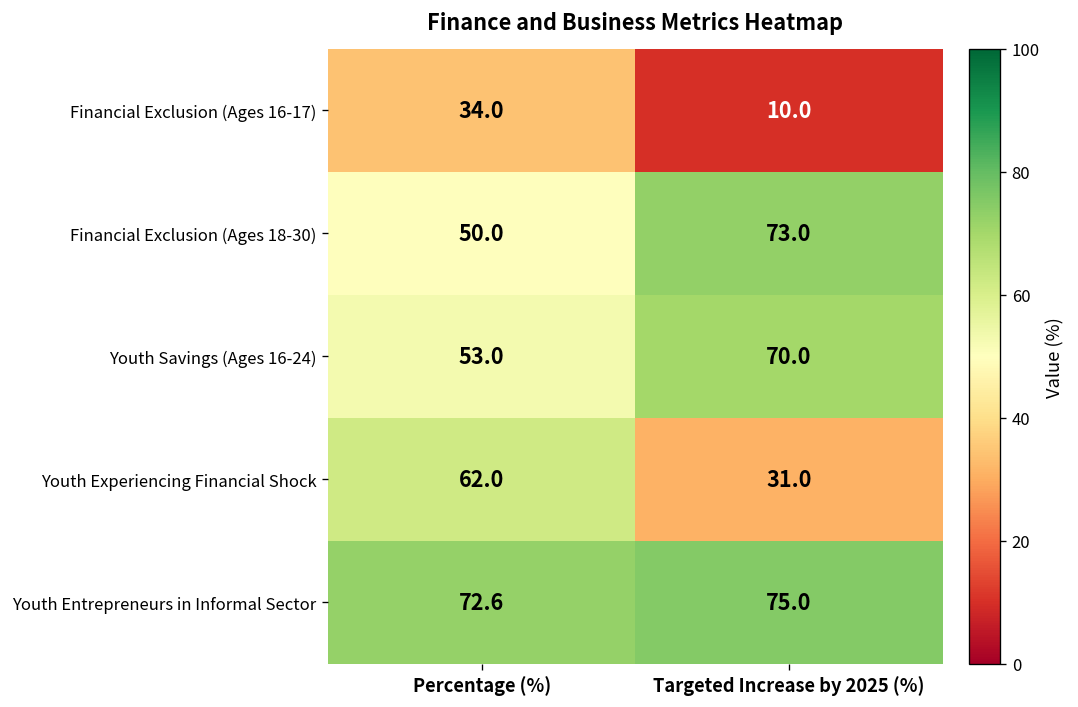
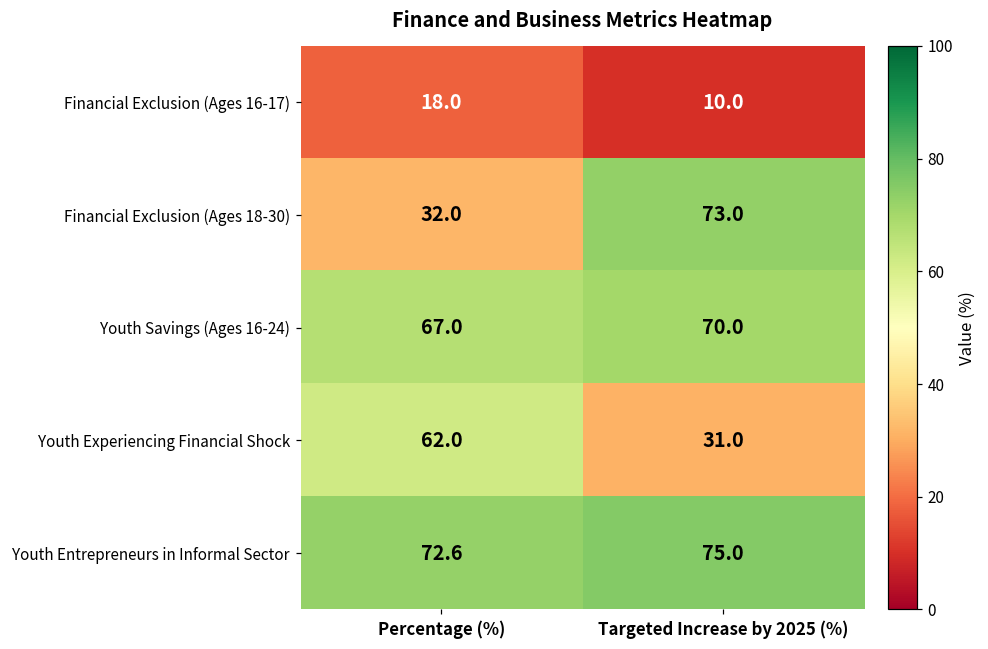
  {
    "Financial Exclusion (Ages 16-17)": {
-     "Percentage (%)": 34.0,
+     "Percentage (%)": 18.0,
      "Targeted Increase by 2025 (%)": 10.0
    },
    "Financial Exclusion (Ages 18-30)": {
-     "Percentage (%)": 50.0,
+     "Percentage (%)": 32.0,
      "Targeted Increase by 2025 (%)": 73.0
    },
    "Youth Savings (Ages 16-24)": {
-     "Percentage (%)": 53.0,
+     "Percentage (%)": 67.0,
      "Targeted Increase by 2025 (%)": 70.0
    },
    "Youth Experiencing Financial Shock": {
      "Percentage (%)": 62.0,
      "Targeted Increase by 2025 (%)": 31.0
    },
    "Youth Entrepreneurs in Informal Sector": {
      "Percentage (%)": 72.6,
      "Targeted Increase by 2025 (%)": 75.0
    }
  }
